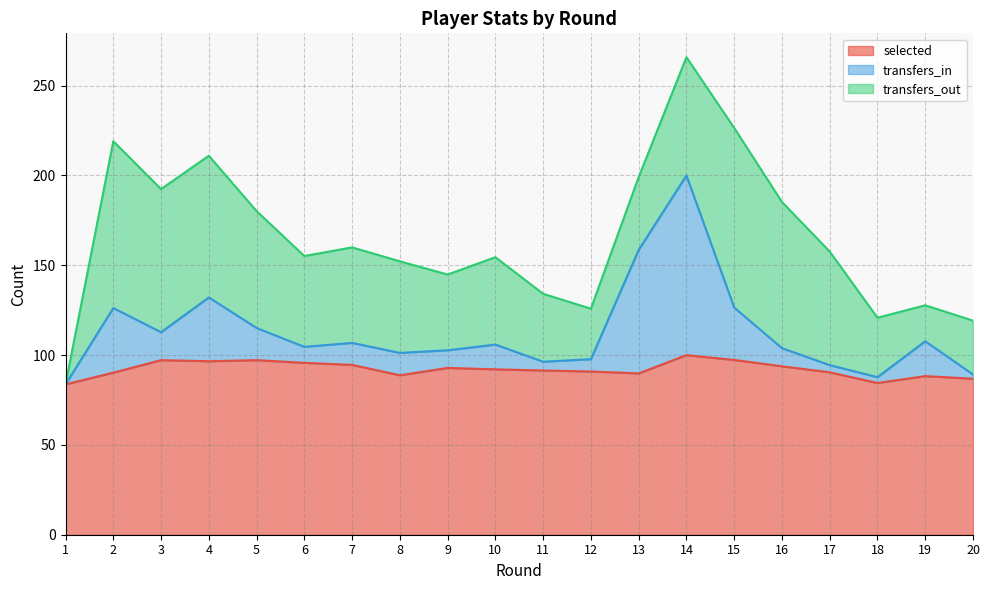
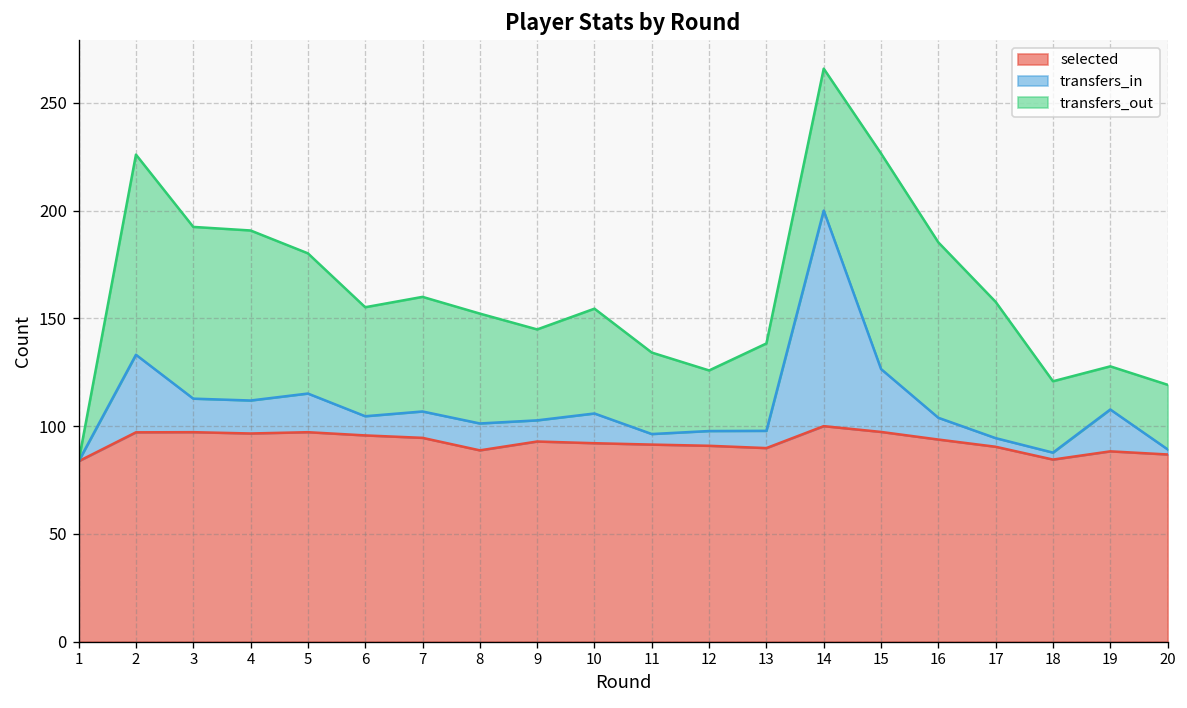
  {
    "selected": {
-     "2": 90,
+     "2": 97,
      "3": 97,
      "4": 97,
      "5": 97,
      "6": 96,
      "7": 95,
      "8": 89,
      "9": 93,
      "10": 92,
      "11": 91,
      "12": 91,
      "13": 90,
      "14": 100,
      "15": 97,
      "16": 94,
      "17": 90,
      "18": 84,
      "19": 88,
      "20": 87
    },
    "transfers_in": {
      "2": 36,
      "3": 16,
-     "4": 36,
+     "4": 15,
      "5": 18,
      "6": 9,
      "7": 12,
      "8": 12,
      "9": 10,
      "10": 14,
      "11": 5,
      "12": 7,
-     "13": 69,
+     "13": 8,
      "14": 100,
      "15": 29,
      "16": 10,
      "17": 4,
      "18": 3,
      "19": 19,
      "20": 2
    },
    "transfers_out": {
      "2": 93,
      "3": 80,
      "4": 79,
      "5": 65,
      "6": 51,
      "7": 53,
      "8": 51,
      "9": 42,
      "10": 49,
      "11": 38,
      "12": 28,
      "13": 41,
      "14": 66,
      "15": 100,
      "16": 81,
      "17": 63,
      "18": 33,
      "19": 20,
      "20": 30
    }
  }
